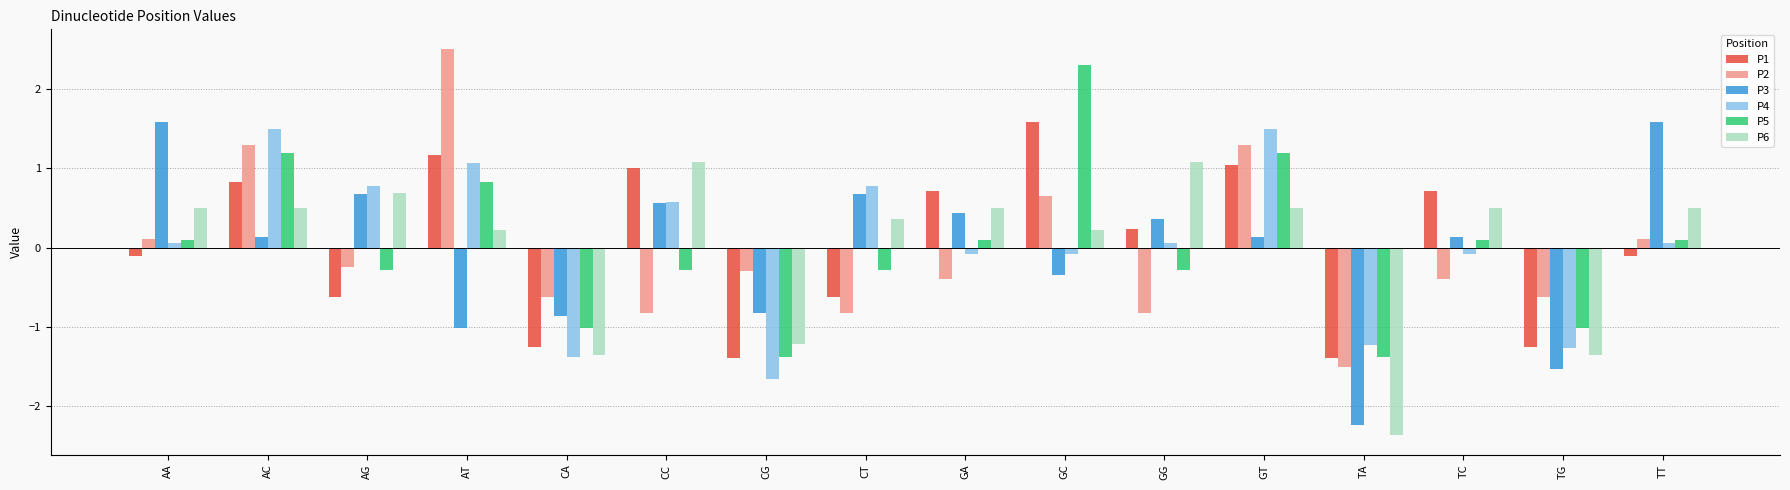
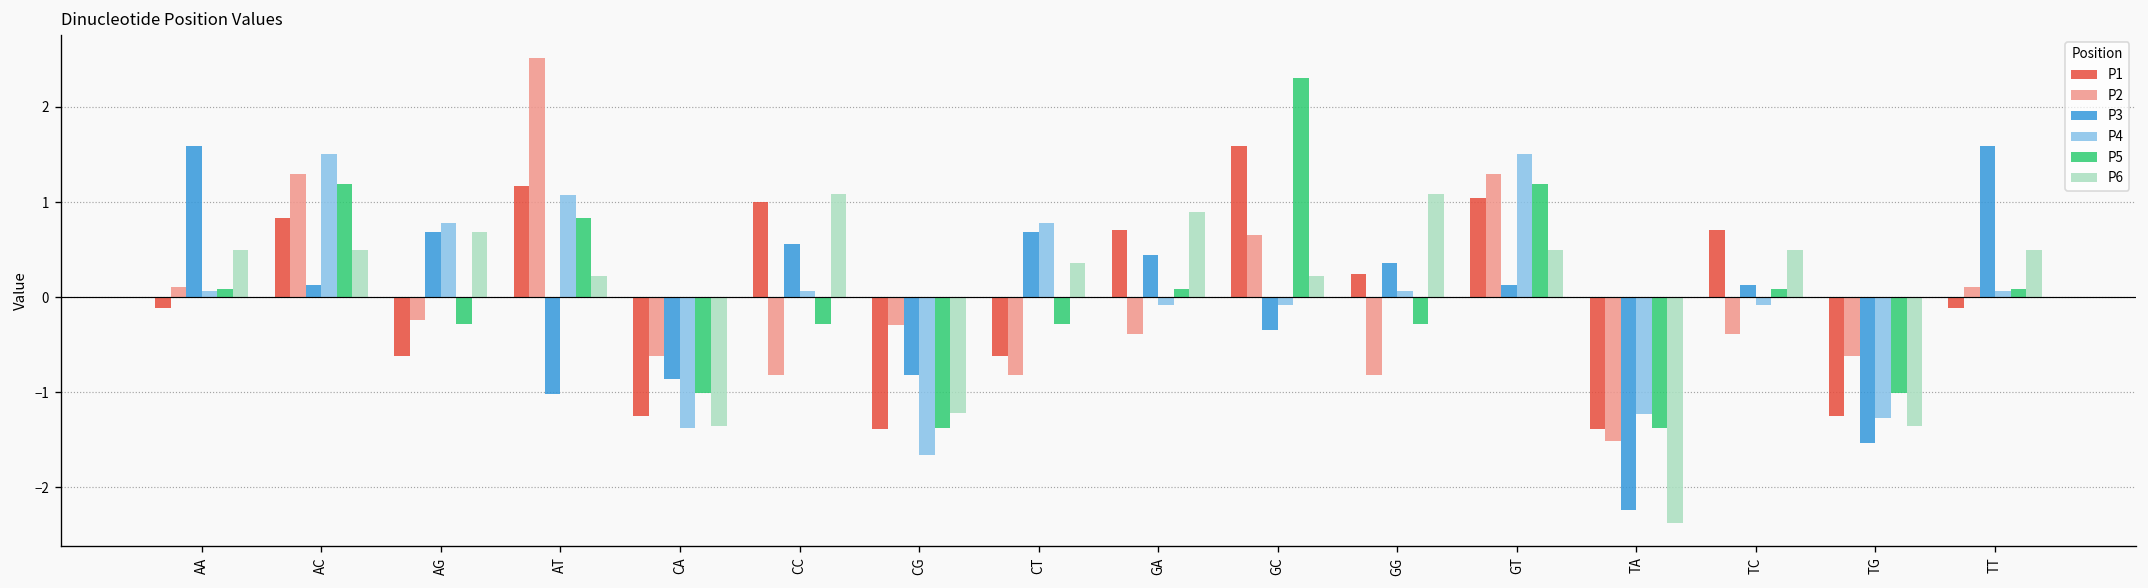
  {
    "P1": {
      "AA": -0.1,
      "AC": 0.8,
      "AG": -0.6,
      "AT": 1.2,
      "CA": -1.3,
      "CC": 1.0,
      "CG": -1.4,
      "CT": -0.6,
      "GA": 0.7,
      "GC": 1.6,
      "GG": 0.2,
      "GT": 1.0,
      "TA": -1.4,
      "TC": 0.7,
      "TG": -1.3,
      "TT": -0.1
    },
    "P2": {
      "AA": 0.1,
      "AC": 1.3,
      "AG": -0.2,
      "AT": 2.5,
      "CA": -0.6,
      "CC": -0.8,
      "CG": -0.3,
      "CT": -0.8,
      "GA": -0.4,
      "GC": 0.7,
      "GG": -0.8,
      "GT": 1.3,
      "TA": -1.5,
      "TC": -0.4,
      "TG": -0.6,
      "TT": 0.1
    },
    "P3": {
      "AA": 1.6,
      "AC": 0.1,
      "AG": 0.7,
      "AT": -1.0,
      "CA": -0.9,
      "CC": 0.6,
      "CG": -0.8,
      "CT": 0.7,
      "GA": 0.4,
      "GC": -0.4,
      "GG": 0.4,
      "GT": 0.1,
      "TA": -2.2,
      "TC": 0.1,
      "TG": -1.5,
      "TT": 1.6
    },
    "P4": {
      "AA": 0.1,
      "AC": 1.5,
      "AG": 0.8,
      "AT": 1.1,
      "CA": -1.4,
-     "CC": 0.6,
+     "CC": 0.1,
      "CG": -1.7,
      "CT": 0.8,
      "GA": -0.1,
      "GC": -0.1,
      "GG": 0.1,
      "GT": 1.5,
      "TA": -1.2,
      "TC": -0.1,
      "TG": -1.3,
      "TT": 0.1
    },
    "P5": {
      "AA": 0.1,
      "AC": 1.2,
      "AG": -0.3,
      "AT": 0.8,
      "CA": -1.0,
      "CC": -0.3,
      "CG": -1.4,
      "CT": -0.3,
      "GA": 0.1,
      "GC": 2.3,
      "GG": -0.3,
      "GT": 1.2,
      "TA": -1.4,
      "TC": 0.1,
      "TG": -1.0,
      "TT": 0.1
    },
    "P6": {
      "AA": 0.5,
      "AC": 0.5,
      "AG": 0.7,
      "AT": 0.2,
      "CA": -1.4,
      "CC": 1.1,
      "CG": -1.2,
      "CT": 0.4,
-     "GA": 0.5,
+     "GA": 0.9,
      "GC": 0.2,
      "GG": 1.1,
      "GT": 0.5,
      "TA": -2.4,
      "TC": 0.5,
      "TG": -1.4,
      "TT": 0.5
    }
  }
